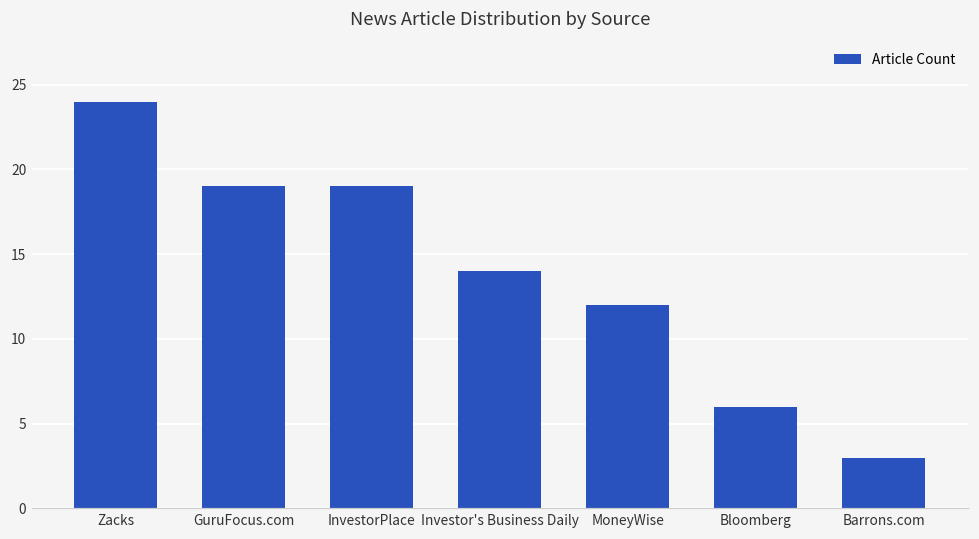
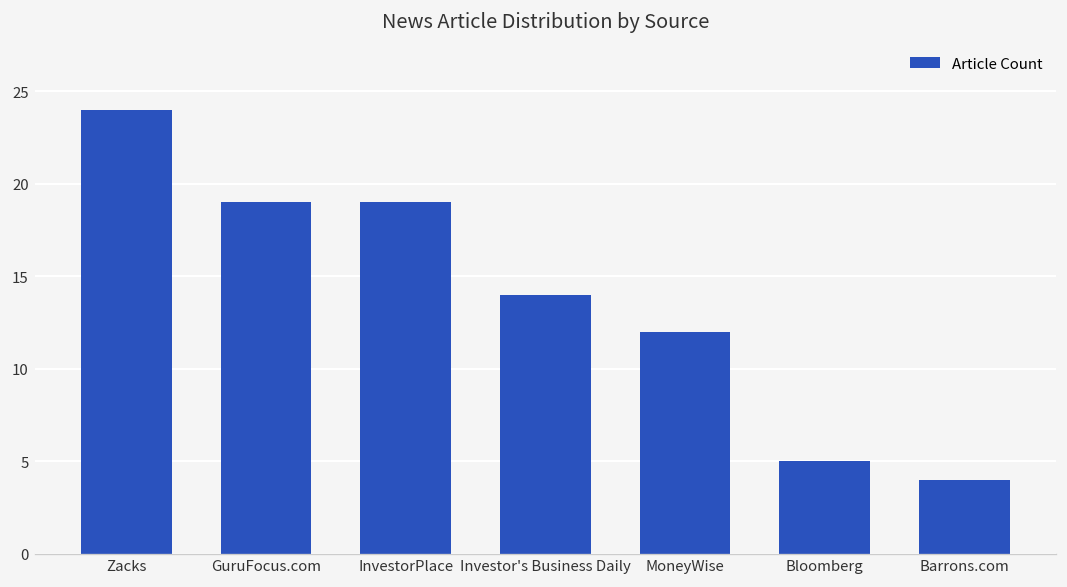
  {
    "Zacks": 24,
    "GuruFocus.com": 19,
    "InvestorPlace": 19,
    "Investor's Business Daily": 14,
    "MoneyWise": 12,
-   "Bloomberg": 6,
-   "Barrons.com": 3
+   "Bloomberg": 5,
+   "Barrons.com": 4
  }
